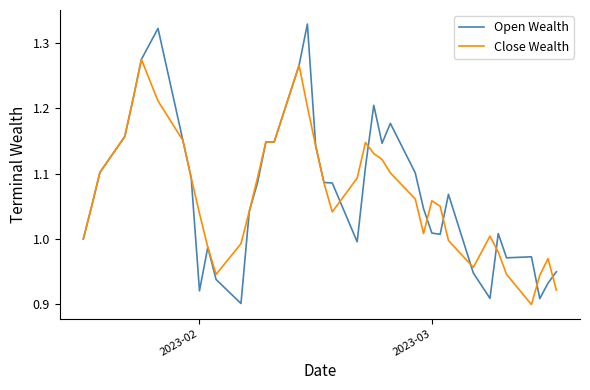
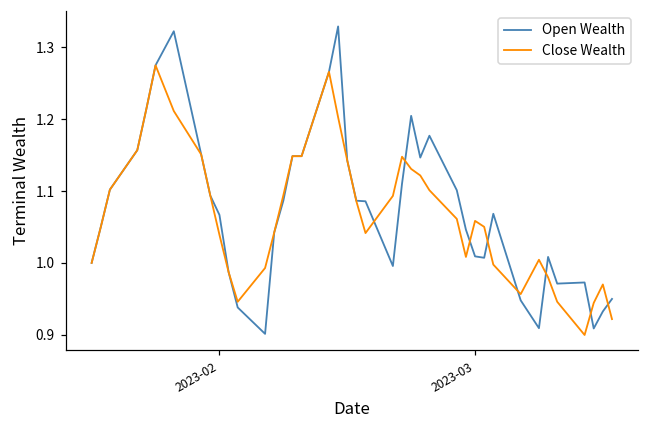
  {
    "Open Wealth": {
-     "2023-02": 0.92,
+     "2023-02": 1.07,
      "2023-03": 1.01
    },
    "Close Wealth": {
      "2023-02": 1.04,
      "2023-03": 1.06
    }
  }
